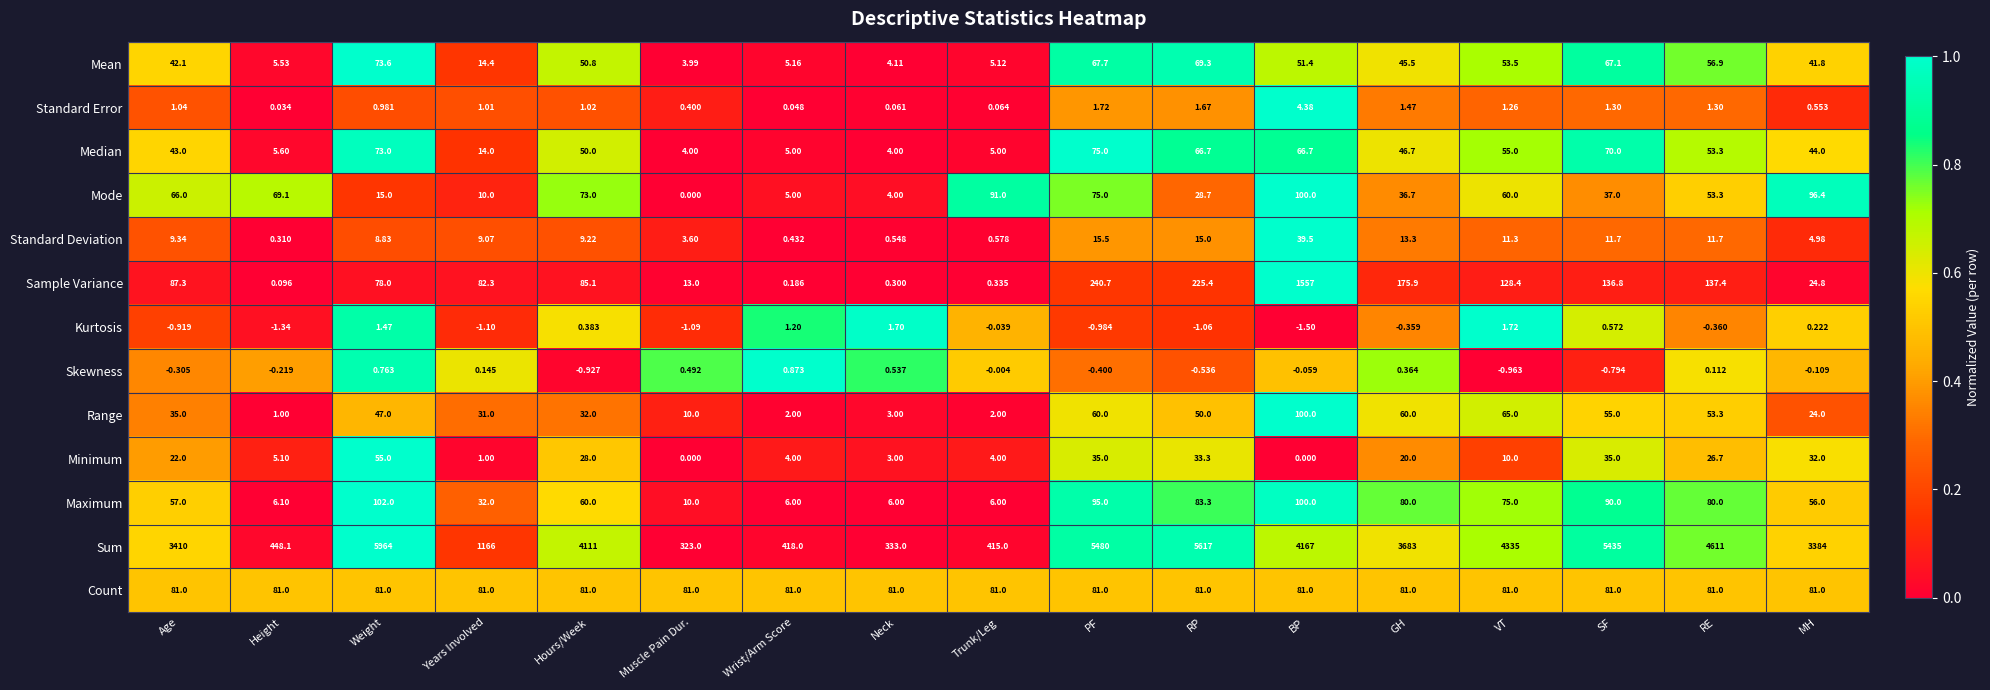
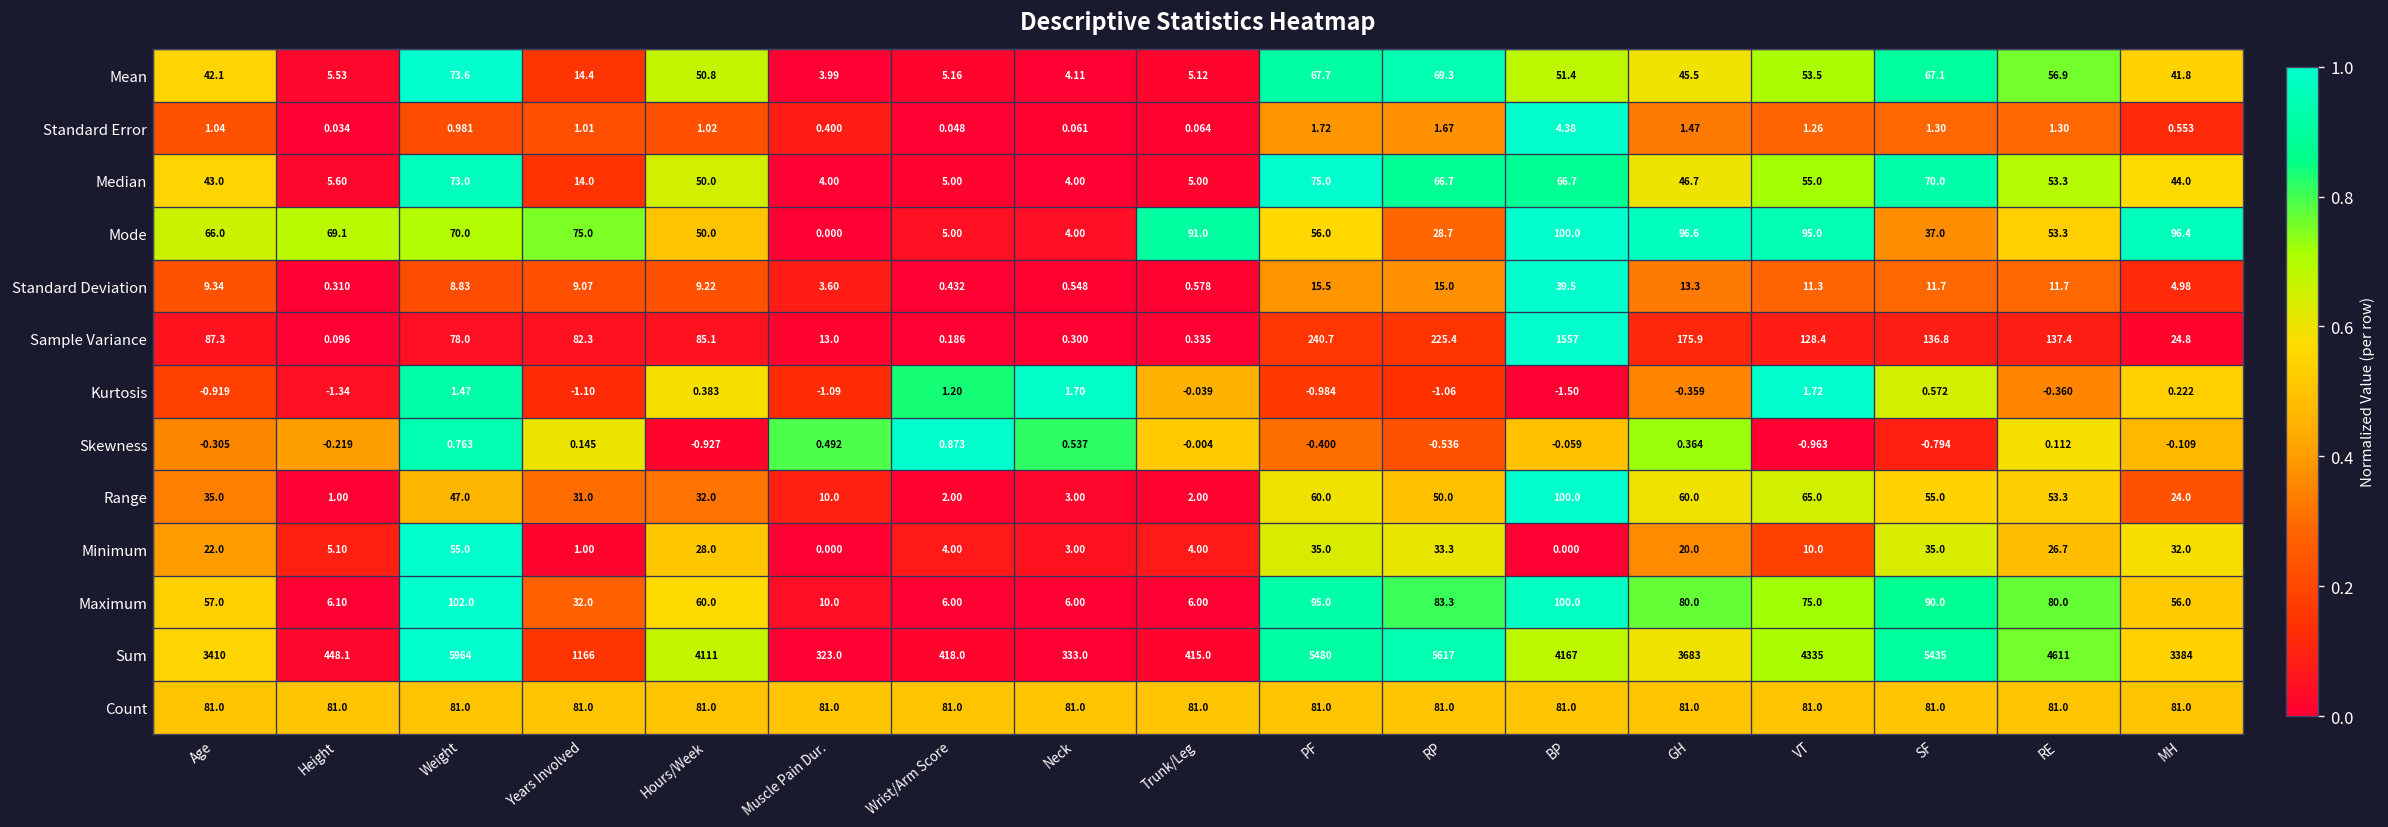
  {
    "Mode": {
      "Age": 66.0,
      "Height": 69.1,
-     "Weight": 15.0,
-     "Years Involved": 10.0,
-     "Hours/Week": 73.0,
+     "Weight": 70.0,
+     "Years Involved": 75.0,
+     "Hours/Week": 50.0,
      "Muscle Pain Dur.": 0.000,
      "Wrist/Arm Score": 5.00,
      "Neck": 4.00,
      "Trunk/Leg": 91.0,
-     "PF": 75.0,
+     "PF": 56.0,
      "RP": 28.7,
      "BP": 100.0,
-     "GH": 36.7,
-     "VT": 60.0,
+     "GH": 96.6,
+     "VT": 95.0,
      "SF": 37.0,
      "RE": 53.3,
      "MH": 96.4
    }
  }
